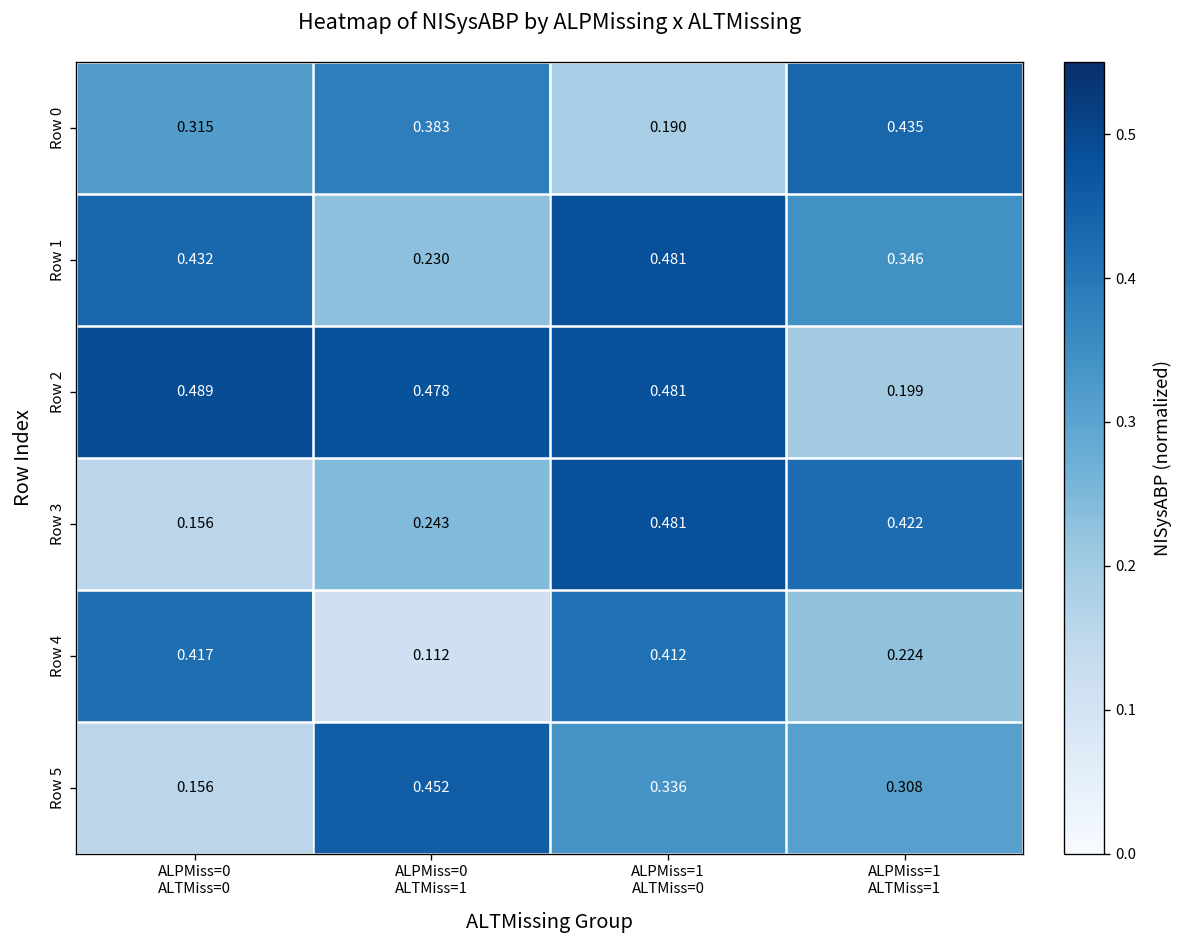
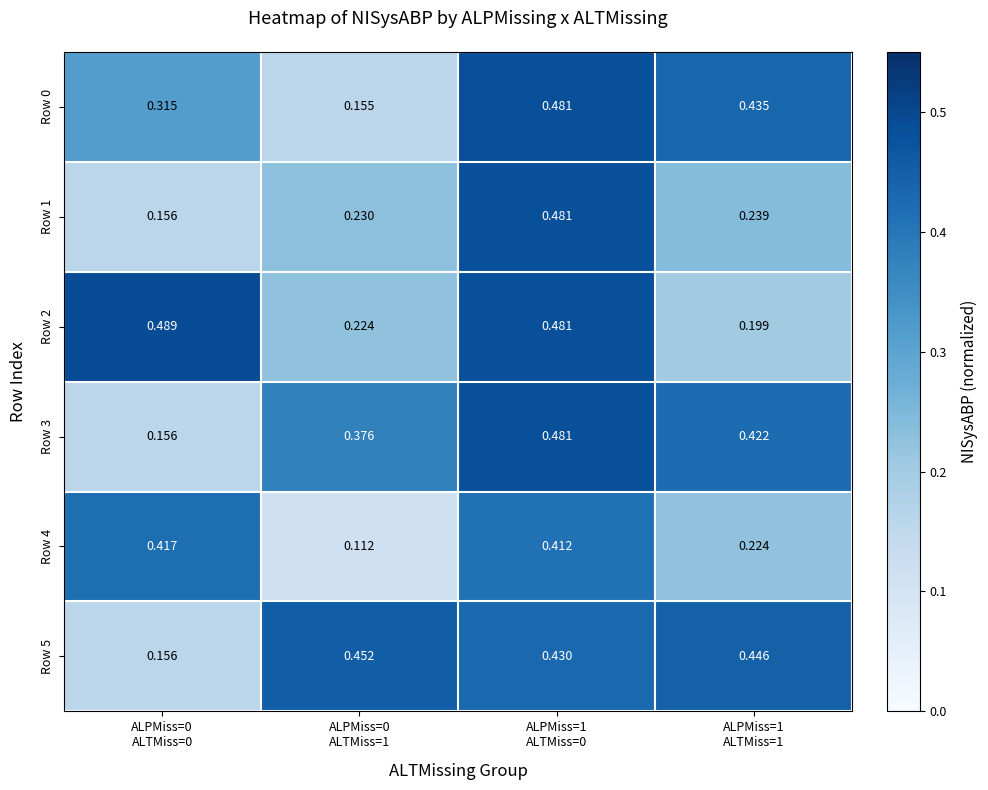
  {
    "Row 0": {
      "ALPMiss=0 ALTMiss=0": 0.315,
-     "ALPMiss=0 ALTMiss=1": 0.383,
-     "ALPMiss=1 ALTMiss=0": 0.190,
+     "ALPMiss=0 ALTMiss=1": 0.155,
+     "ALPMiss=1 ALTMiss=0": 0.481,
      "ALPMiss=1 ALTMiss=1": 0.435
    },
    "Row 1": {
-     "ALPMiss=0 ALTMiss=0": 0.432,
+     "ALPMiss=0 ALTMiss=0": 0.156,
      "ALPMiss=0 ALTMiss=1": 0.230,
      "ALPMiss=1 ALTMiss=0": 0.481,
-     "ALPMiss=1 ALTMiss=1": 0.346
+     "ALPMiss=1 ALTMiss=1": 0.239
    },
    "Row 2": {
      "ALPMiss=0 ALTMiss=0": 0.489,
-     "ALPMiss=0 ALTMiss=1": 0.478,
+     "ALPMiss=0 ALTMiss=1": 0.224,
      "ALPMiss=1 ALTMiss=0": 0.481,
      "ALPMiss=1 ALTMiss=1": 0.199
    },
    "Row 3": {
      "ALPMiss=0 ALTMiss=0": 0.156,
-     "ALPMiss=0 ALTMiss=1": 0.243,
+     "ALPMiss=0 ALTMiss=1": 0.376,
      "ALPMiss=1 ALTMiss=0": 0.481,
      "ALPMiss=1 ALTMiss=1": 0.422
    },
    "Row 4": {
      "ALPMiss=0 ALTMiss=0": 0.417,
      "ALPMiss=0 ALTMiss=1": 0.112,
      "ALPMiss=1 ALTMiss=0": 0.412,
      "ALPMiss=1 ALTMiss=1": 0.224
    },
    "Row 5": {
      "ALPMiss=0 ALTMiss=0": 0.156,
      "ALPMiss=0 ALTMiss=1": 0.452,
-     "ALPMiss=1 ALTMiss=0": 0.336,
-     "ALPMiss=1 ALTMiss=1": 0.308
+     "ALPMiss=1 ALTMiss=0": 0.430,
+     "ALPMiss=1 ALTMiss=1": 0.446
    }
  }
